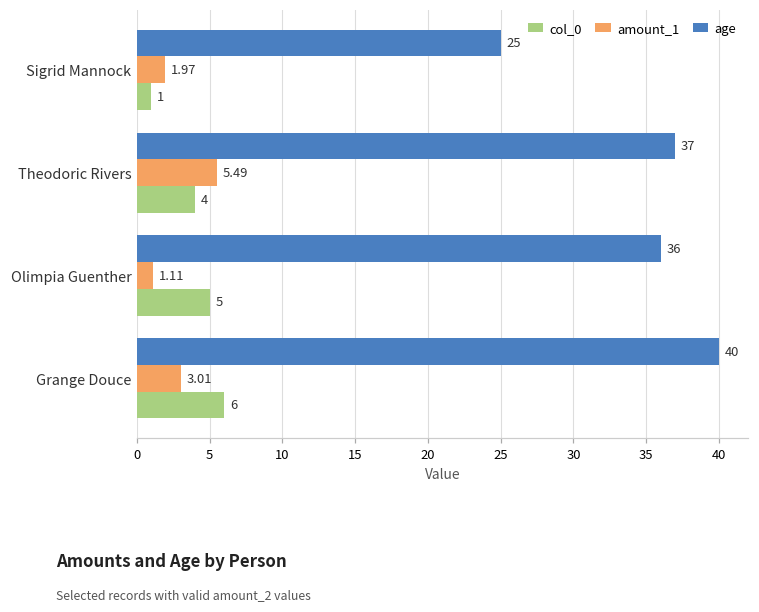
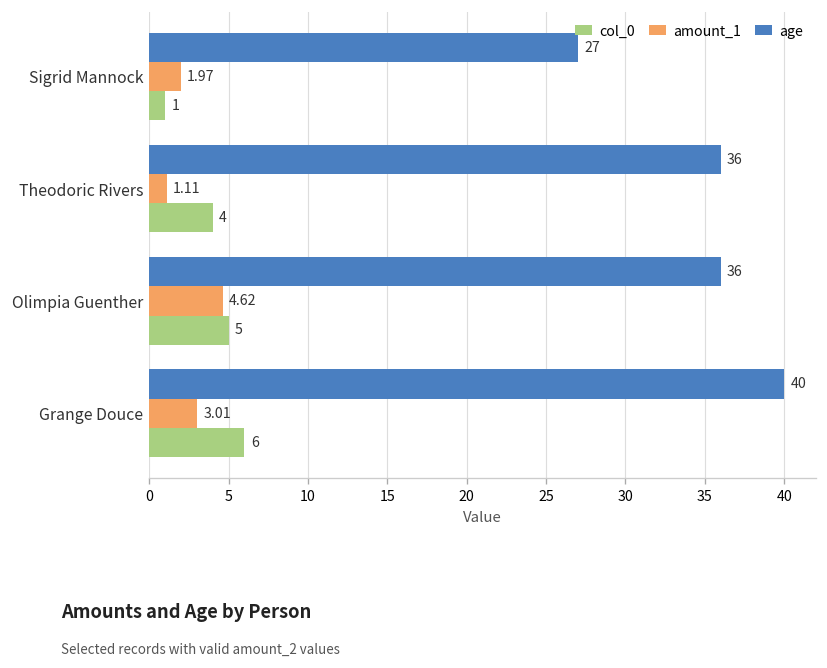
  {
    "col_0": {
      "Sigrid Mannock": 1,
      "Theodoric Rivers": 4,
      "Olimpia Guenther": 5,
      "Grange Douce": 6
    },
    "amount_1": {
      "Sigrid Mannock": 1.97,
-     "Theodoric Rivers": 5.49,
-     "Olimpia Guenther": 1.11,
+     "Theodoric Rivers": 1.11,
+     "Olimpia Guenther": 4.62,
      "Grange Douce": 3.01
    },
    "age": {
-     "Sigrid Mannock": 25,
-     "Theodoric Rivers": 37,
+     "Sigrid Mannock": 27,
+     "Theodoric Rivers": 36,
      "Olimpia Guenther": 36,
      "Grange Douce": 40
    }
  }
